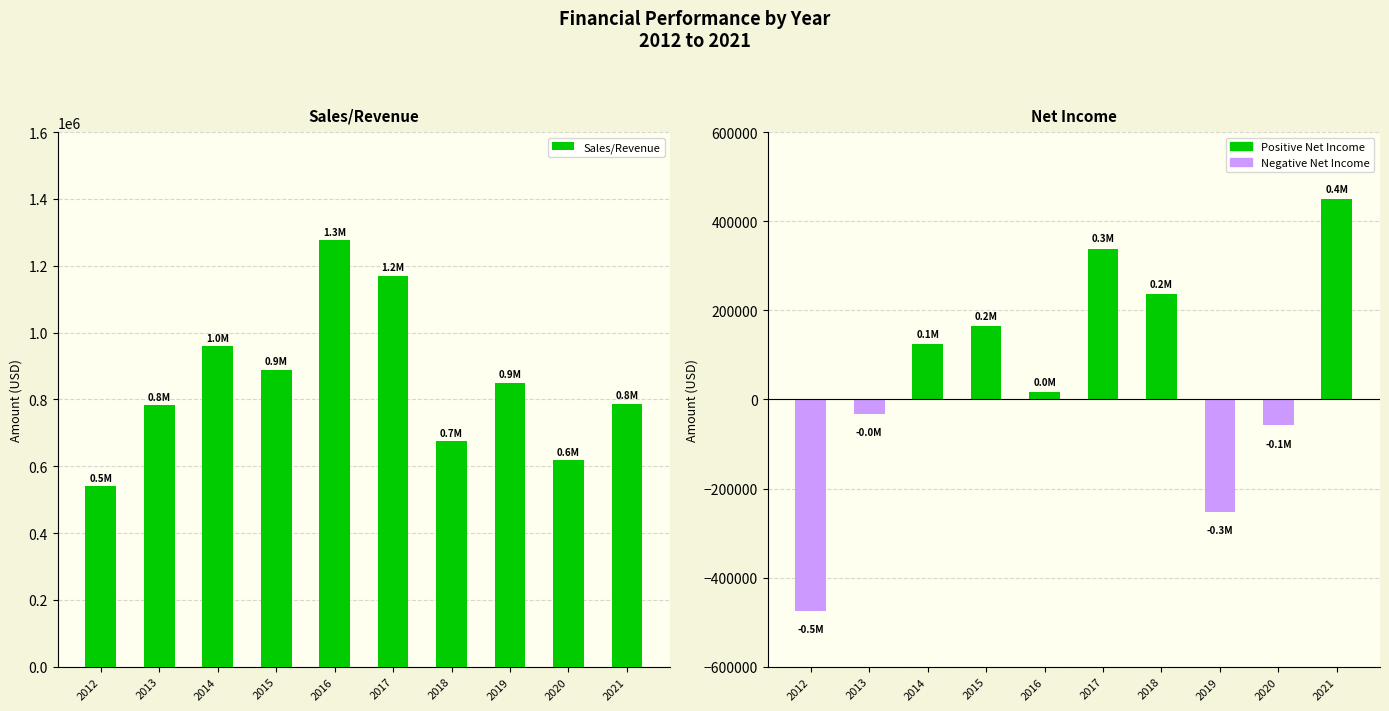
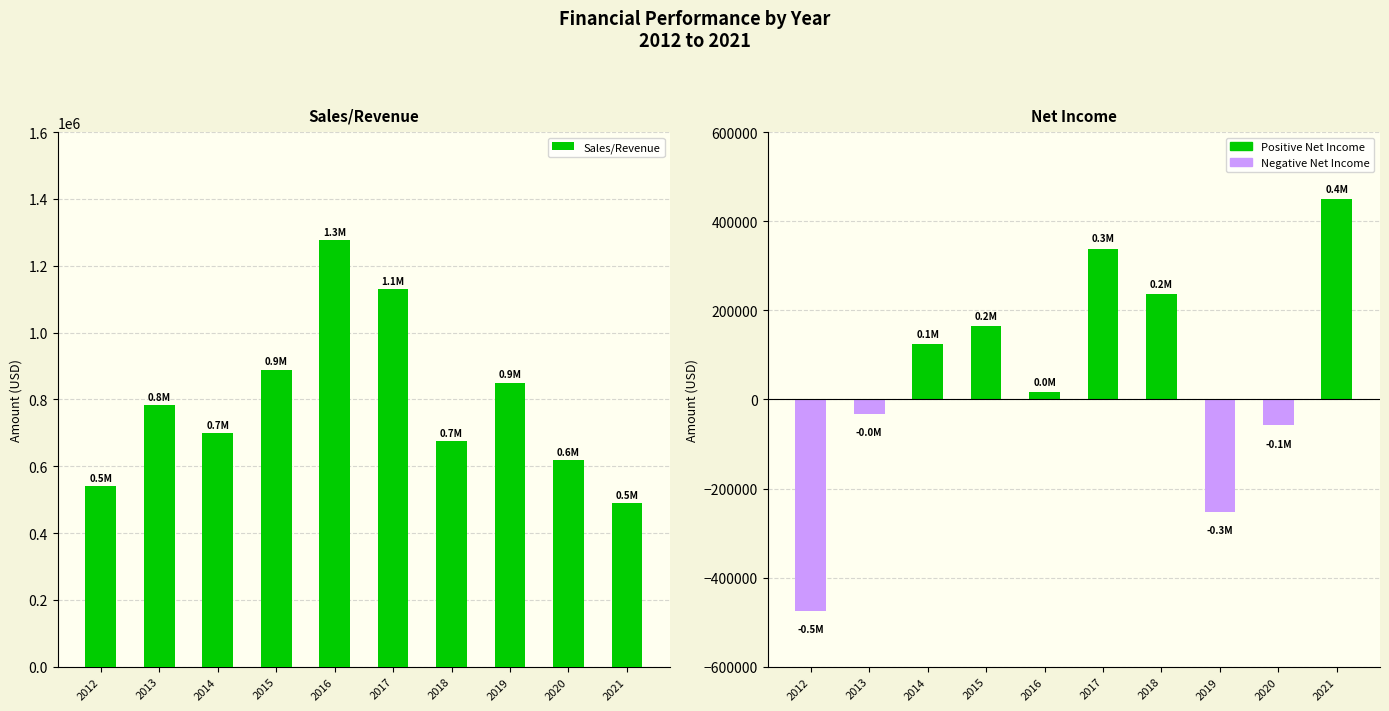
  {
    "Sales/Revenue": {
      "2012": "0.5M",
      "2013": "0.8M",
-     "2014": "1.0M",
+     "2014": "0.7M",
      "2015": "0.9M",
      "2016": "1.3M",
-     "2017": "1.2M",
+     "2017": "1.1M",
      "2018": "0.7M",
      "2019": "0.9M",
      "2020": "0.6M",
-     "2021": "0.8M"
+     "2021": "0.5M"
    },
    "Net Income": {
      "2012": "-0.5M",
      "2014": "0.1M",
      "2015": "0.2M",
      "2017": "0.3M",
      "2018": "0.2M",
      "2019": "-0.3M",
      "2020": "-0.1M",
      "2021": "0.4M"
    }
  }
